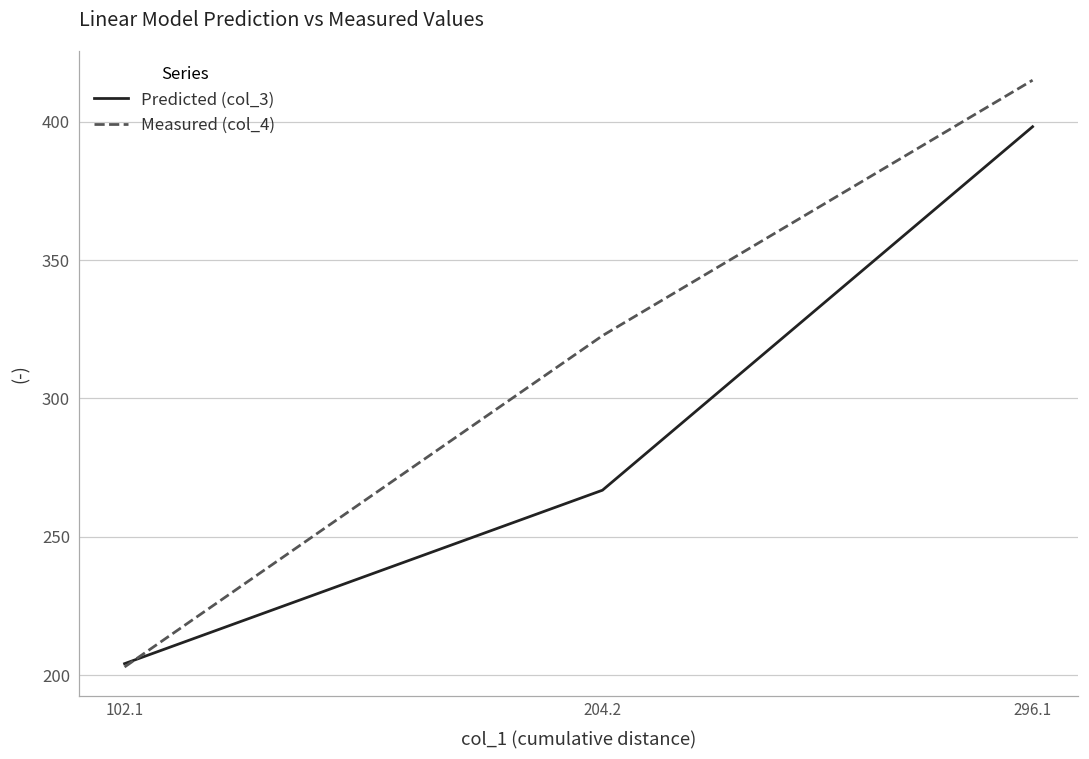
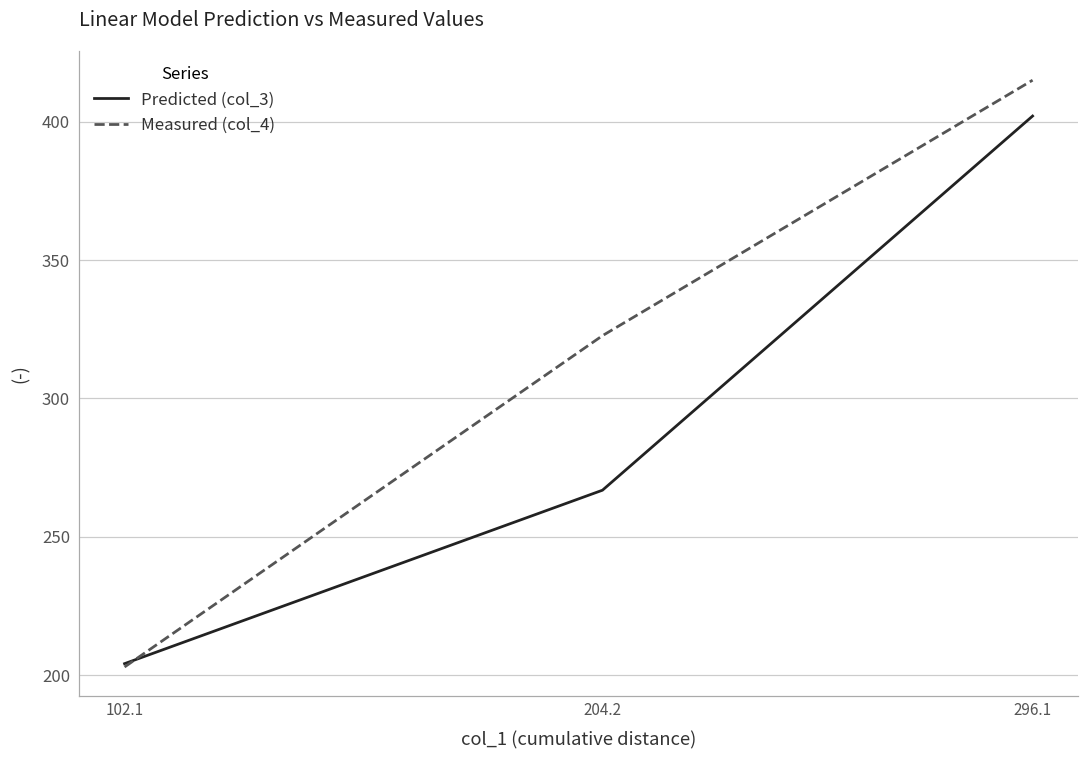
  {
    "Predicted (col_3)": {
      "102.1": 204,
      "204.2": 267,
-     "296.1": 398
+     "296.1": 402
    },
    "Measured (col_4)": {
      "102.1": 203,
      "204.2": 323,
      "296.1": 415
    }
  }
